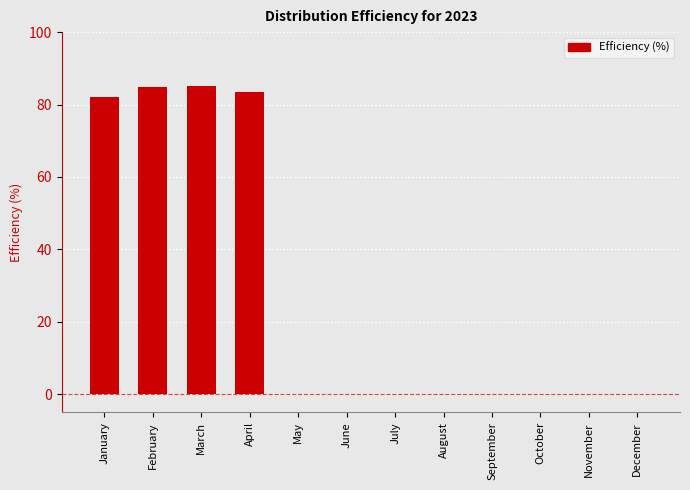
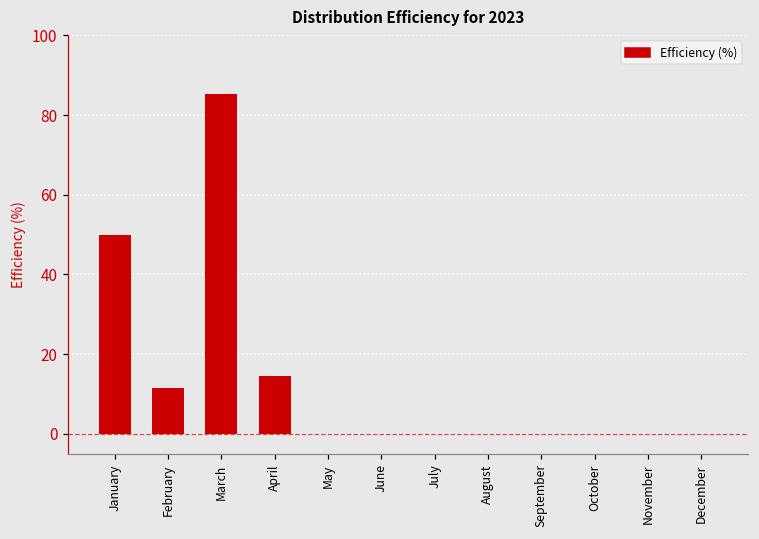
  {
-   "January": 82,
-   "February": 85,
+   "January": 50,
+   "February": 12,
    "March": 85,
-   "April": 83,
+   "April": 14,
    "May": 0,
    "June": 0,
    "July": 0,
    "August": 0,
    "September": 0,
    "October": 0,
    "November": 0,
    "December": 0
  }
